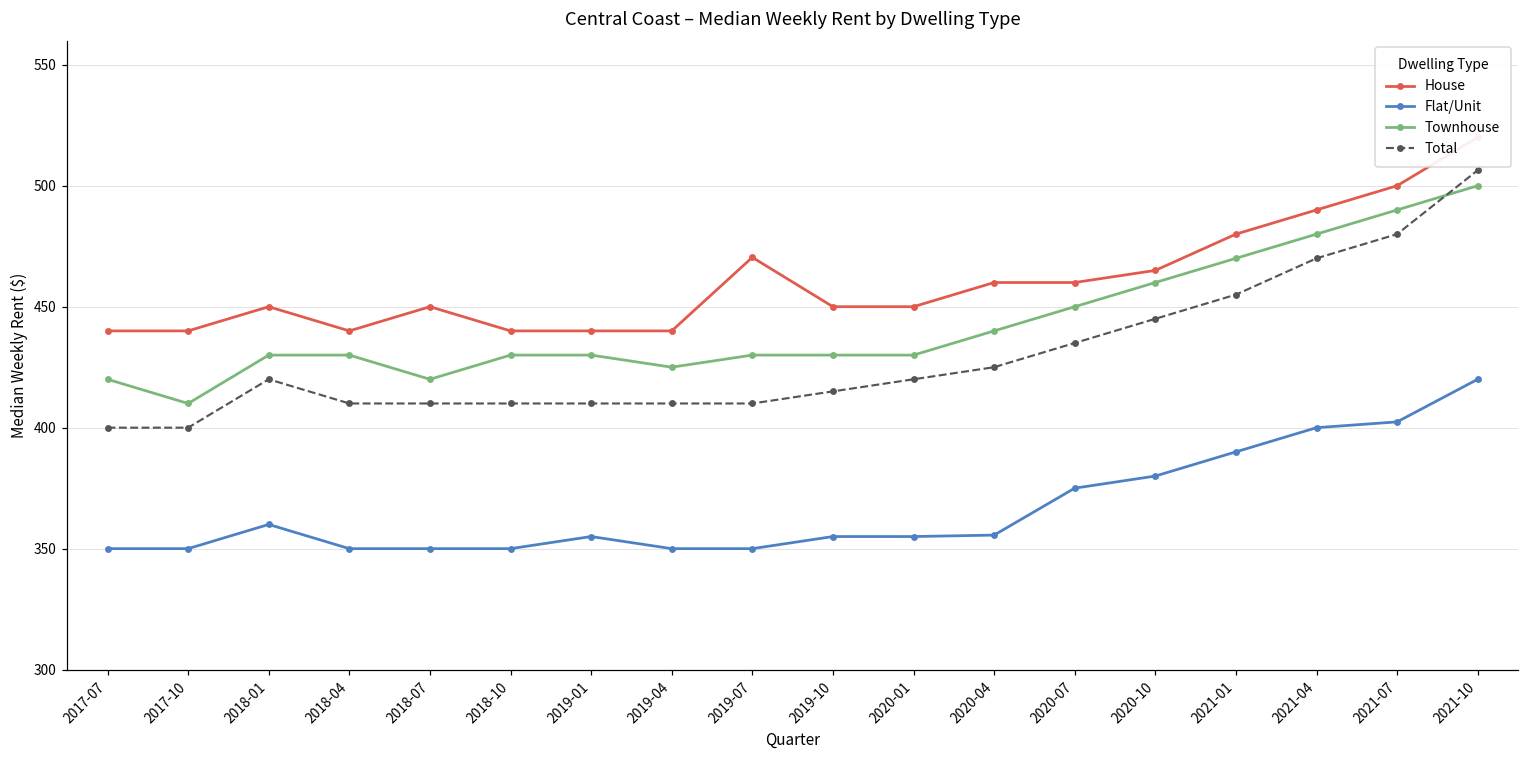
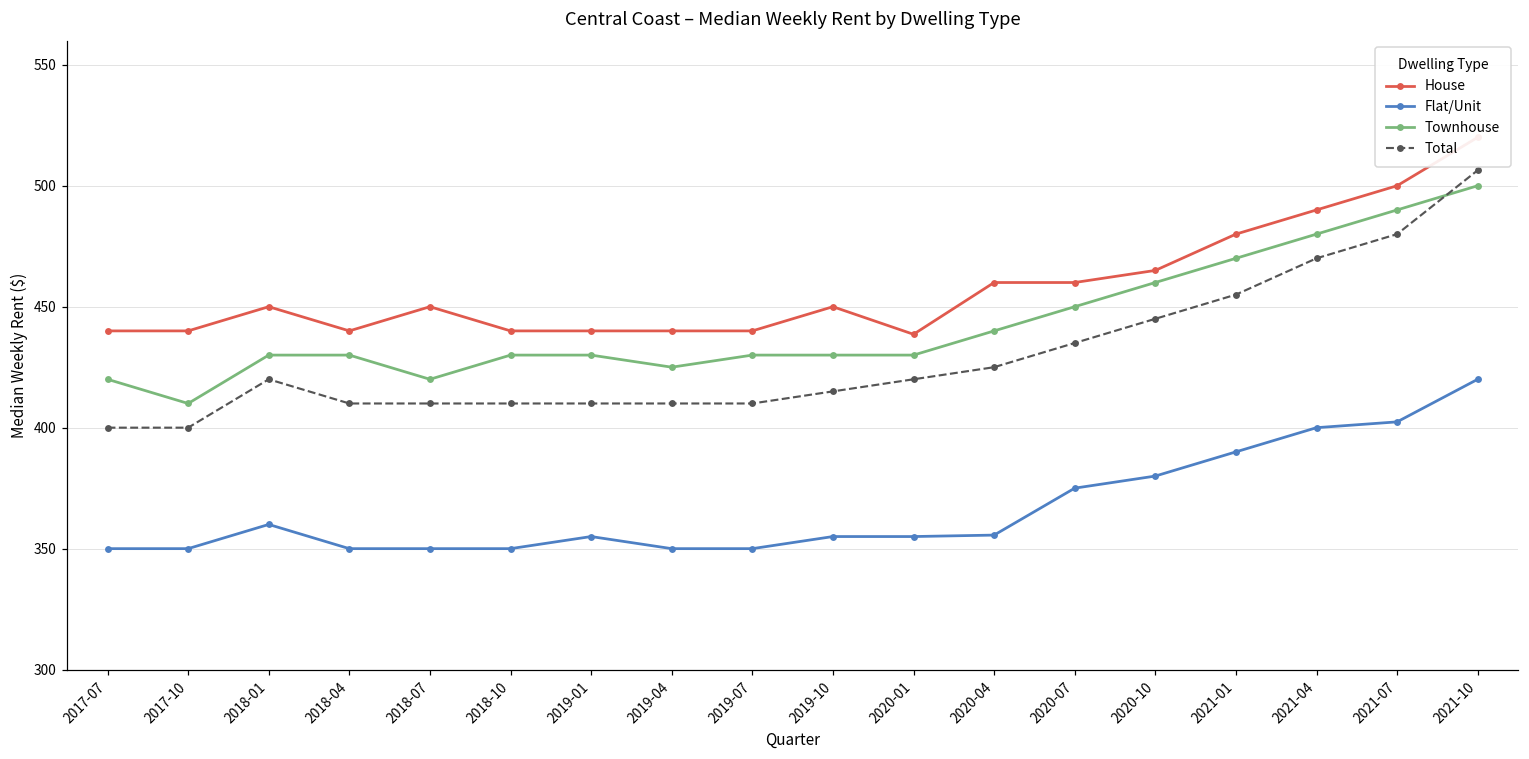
  {
    "House": {
      "2017-07": 440,
      "2017-10": 440,
      "2018-01": 450,
      "2018-04": 440,
      "2018-07": 450,
      "2018-10": 440,
      "2019-01": 440,
      "2019-04": 440,
-     "2019-07": 470,
+     "2019-07": 440,
      "2019-10": 450,
-     "2020-01": 450,
+     "2020-01": 439,
      "2020-04": 460,
      "2020-07": 460,
      "2020-10": 465,
      "2021-01": 480,
      "2021-04": 490,
      "2021-07": 500
    },
    "Flat/Unit": {
      "2017-07": 350,
      "2017-10": 350,
      "2018-01": 360,
      "2018-04": 350,
      "2018-07": 350,
      "2018-10": 350,
      "2019-01": 355,
      "2019-04": 350,
      "2019-07": 350,
      "2019-10": 355,
      "2020-01": 355,
      "2020-04": 356,
      "2020-07": 375,
      "2020-10": 380,
      "2021-01": 390,
      "2021-04": 400,
      "2021-07": 402,
      "2021-10": 420
    },
    "Townhouse": {
      "2017-07": 420,
      "2017-10": 410,
      "2018-01": 430,
      "2018-04": 430,
      "2018-07": 420,
      "2018-10": 430,
      "2019-01": 430,
      "2019-04": 425,
      "2019-07": 430,
      "2019-10": 430,
      "2020-01": 430,
      "2020-04": 440,
      "2020-07": 450,
      "2020-10": 460,
      "2021-01": 470,
      "2021-04": 480,
      "2021-07": 490,
      "2021-10": 500
    },
    "Total": {
      "2017-07": 400,
      "2017-10": 400,
      "2018-01": 420,
      "2018-04": 410,
      "2018-07": 410,
      "2018-10": 410,
      "2019-01": 410,
      "2019-04": 410,
      "2019-07": 410,
      "2019-10": 415,
      "2020-01": 420,
      "2020-04": 425,
      "2020-07": 435,
      "2020-10": 445,
      "2021-01": 455,
      "2021-04": 470,
      "2021-07": 480,
      "2021-10": 506
    }
  }
